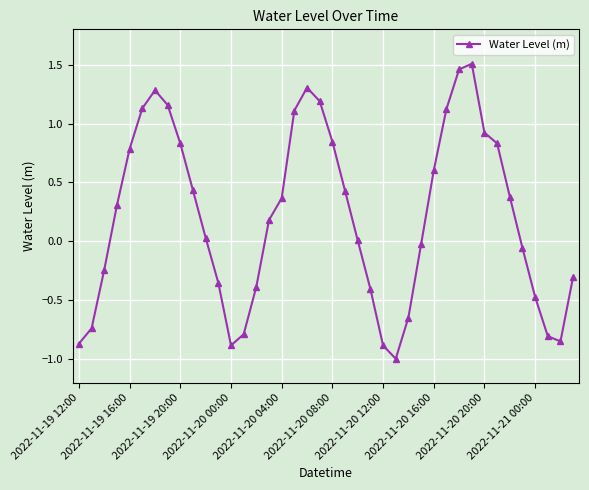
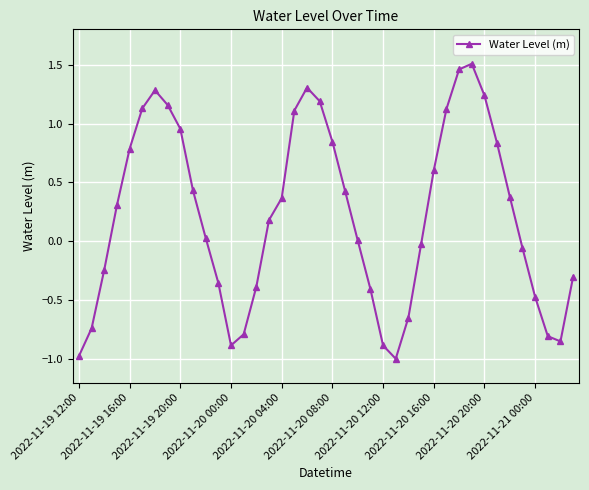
  {
-   "2022-11-19 12:00": -0.87,
+   "2022-11-19 12:00": -0.97,
    "2022-11-19 16:00": 0.79,
-   "2022-11-19 20:00": 0.83,
+   "2022-11-19 20:00": 0.96,
    "2022-11-20 00:00": -0.88,
    "2022-11-20 04:00": 0.37,
    "2022-11-20 08:00": 0.85,
    "2022-11-20 12:00": -0.88,
    "2022-11-20 16:00": 0.60,
-   "2022-11-20 20:00": 0.92,
+   "2022-11-20 20:00": 1.24,
    "2022-11-21 00:00": -0.47
  }
